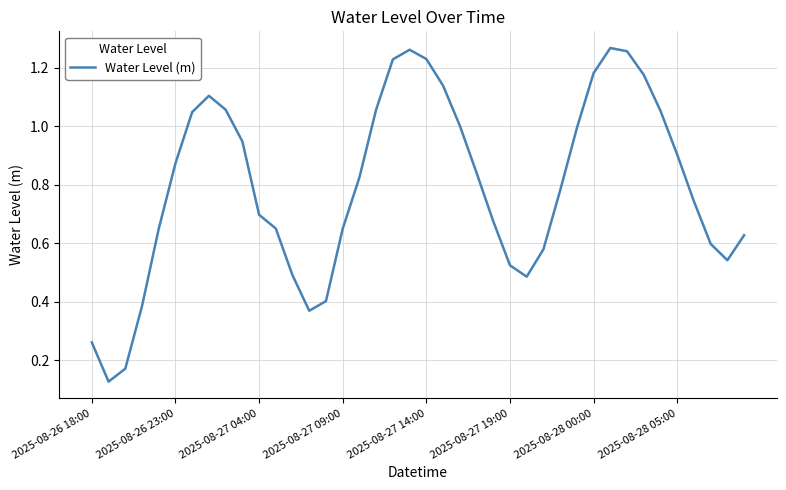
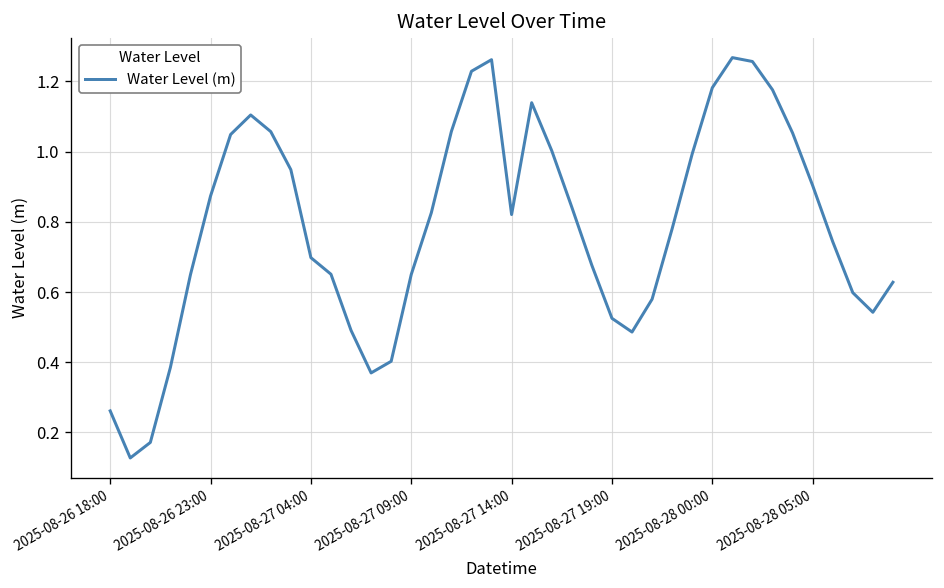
  {
    "2025-08-26 18:00": 0.26,
    "2025-08-26 23:00": 0.87,
    "2025-08-27 04:00": 0.70,
    "2025-08-27 09:00": 0.65,
-   "2025-08-27 14:00": 1.23,
+   "2025-08-27 14:00": 0.82,
    "2025-08-27 19:00": 0.53,
    "2025-08-28 00:00": 1.18,
    "2025-08-28 05:00": 0.90
  }
